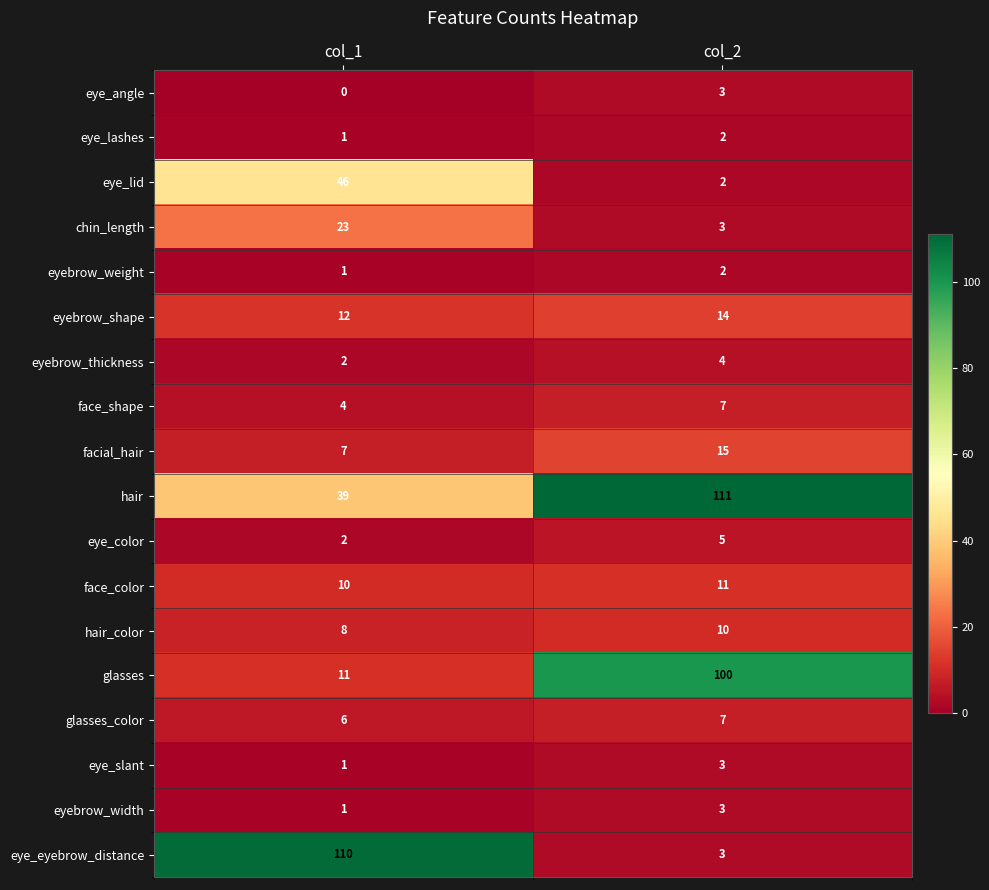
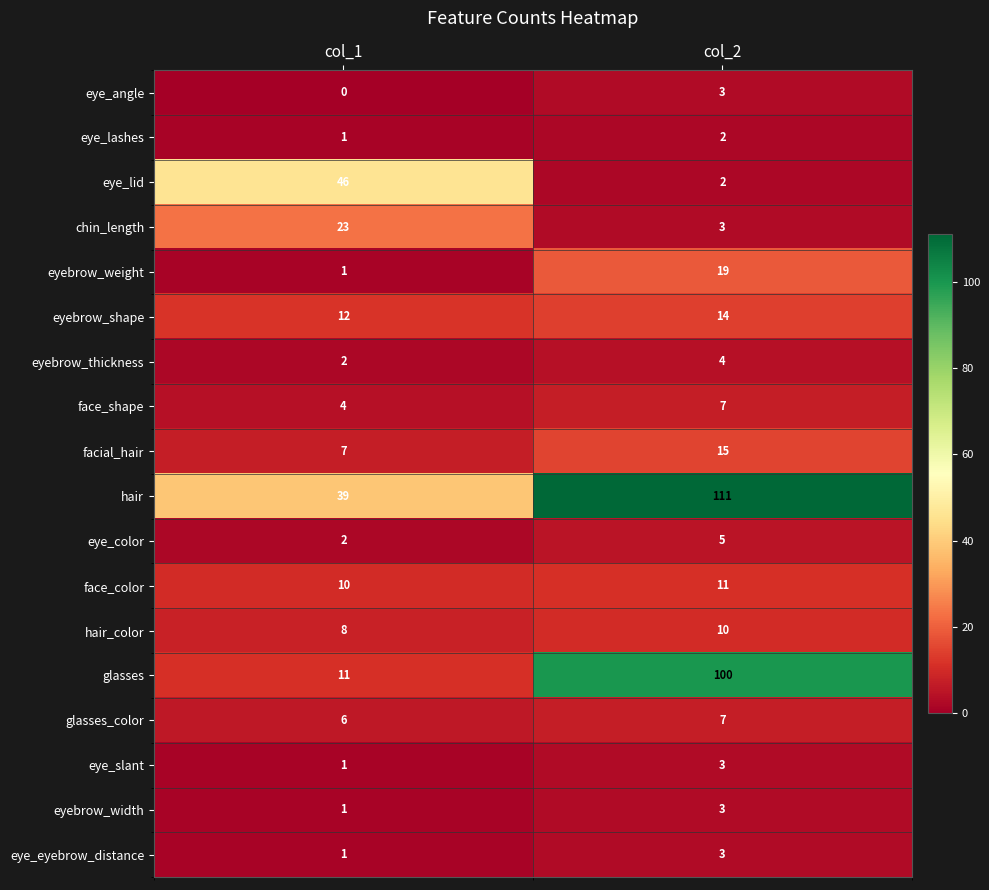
  {
    "eye_angle": {
      "col_1": 0,
      "col_2": 3
    },
    "eye_lashes": {
      "col_1": 1,
      "col_2": 2
    },
    "eye_lid": {
      "col_1": 46,
      "col_2": 2
    },
    "chin_length": {
      "col_1": 23,
      "col_2": 3
    },
    "eyebrow_weight": {
      "col_1": 1,
-     "col_2": 2
+     "col_2": 19
    },
    "eyebrow_shape": {
      "col_1": 12,
      "col_2": 14
    },
    "eyebrow_thickness": {
      "col_1": 2,
      "col_2": 4
    },
    "face_shape": {
      "col_1": 4,
      "col_2": 7
    },
    "facial_hair": {
      "col_1": 7,
      "col_2": 15
    },
    "hair": {
      "col_1": 39,
      "col_2": 111
    },
    "eye_color": {
      "col_1": 2,
      "col_2": 5
    },
    "face_color": {
      "col_1": 10,
      "col_2": 11
    },
    "hair_color": {
      "col_1": 8,
      "col_2": 10
    },
    "glasses": {
      "col_1": 11,
      "col_2": 100
    },
    "glasses_color": {
      "col_1": 6,
      "col_2": 7
    },
    "eye_slant": {
      "col_1": 1,
      "col_2": 3
    },
    "eyebrow_width": {
      "col_1": 1,
      "col_2": 3
    },
    "eye_eyebrow_distance": {
-     "col_1": 110,
+     "col_1": 1,
      "col_2": 3
    }
  }
